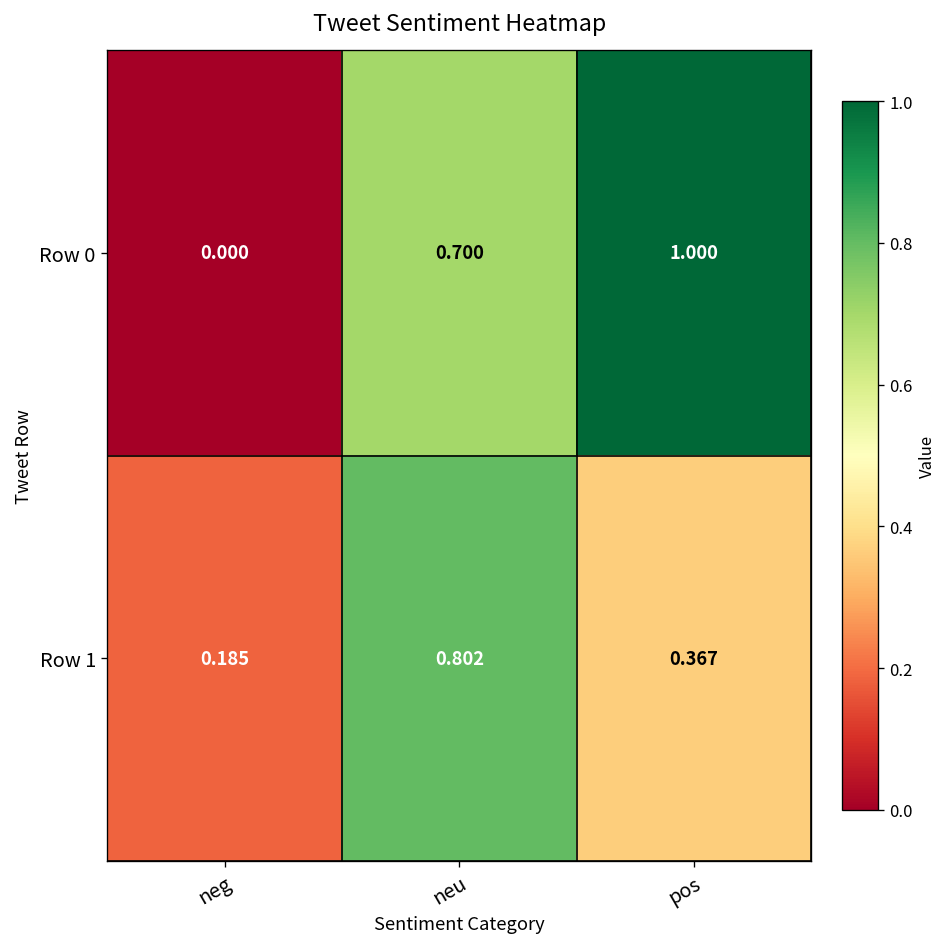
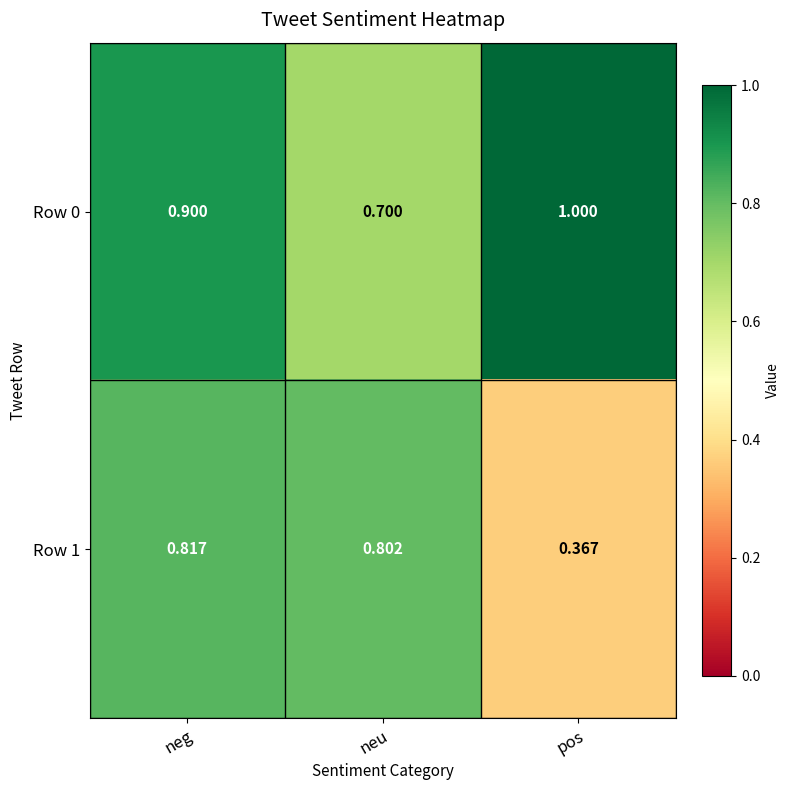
  {
    "Row 0": {
-     "neg": 0.000,
+     "neg": 0.900,
      "neu": 0.700,
      "pos": 1.000
    },
    "Row 1": {
-     "neg": 0.185,
+     "neg": 0.817,
      "neu": 0.802,
      "pos": 0.367
    }
  }
